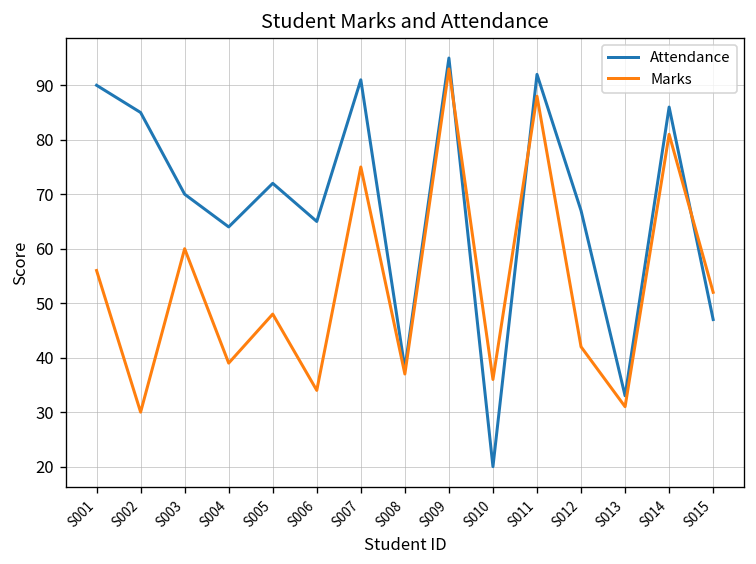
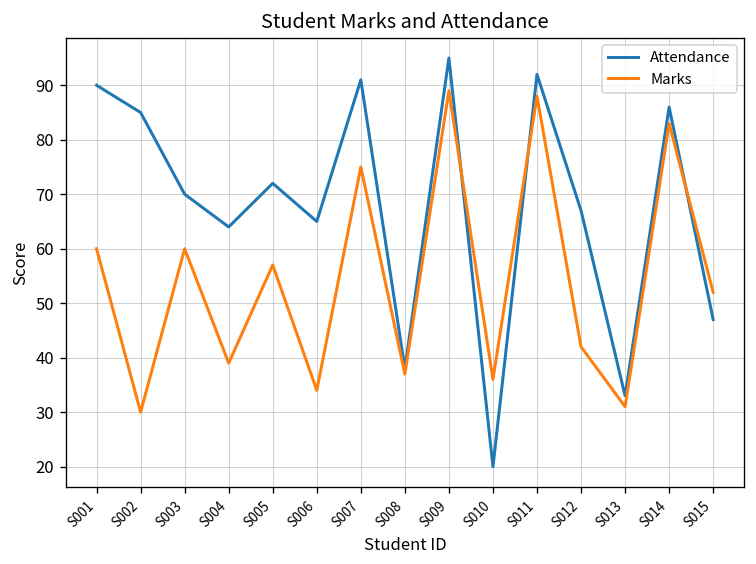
  {
    "Attendance": {
      "S001": 90,
      "S002": 85,
      "S003": 70,
      "S004": 64,
      "S005": 72,
      "S006": 65,
      "S007": 91,
      "S008": 38,
      "S009": 95,
      "S010": 20,
      "S011": 92,
      "S012": 67,
      "S013": 33,
      "S014": 86,
      "S015": 47
    },
    "Marks": {
-     "S001": 56,
+     "S001": 60,
      "S002": 30,
      "S003": 60,
      "S004": 39,
-     "S005": 48,
+     "S005": 57,
      "S006": 34,
      "S007": 75,
      "S008": 37,
-     "S009": 93,
+     "S009": 89,
      "S010": 36,
      "S011": 88,
      "S012": 42,
      "S013": 31,
-     "S014": 81,
+     "S014": 83,
      "S015": 52
    }
  }
